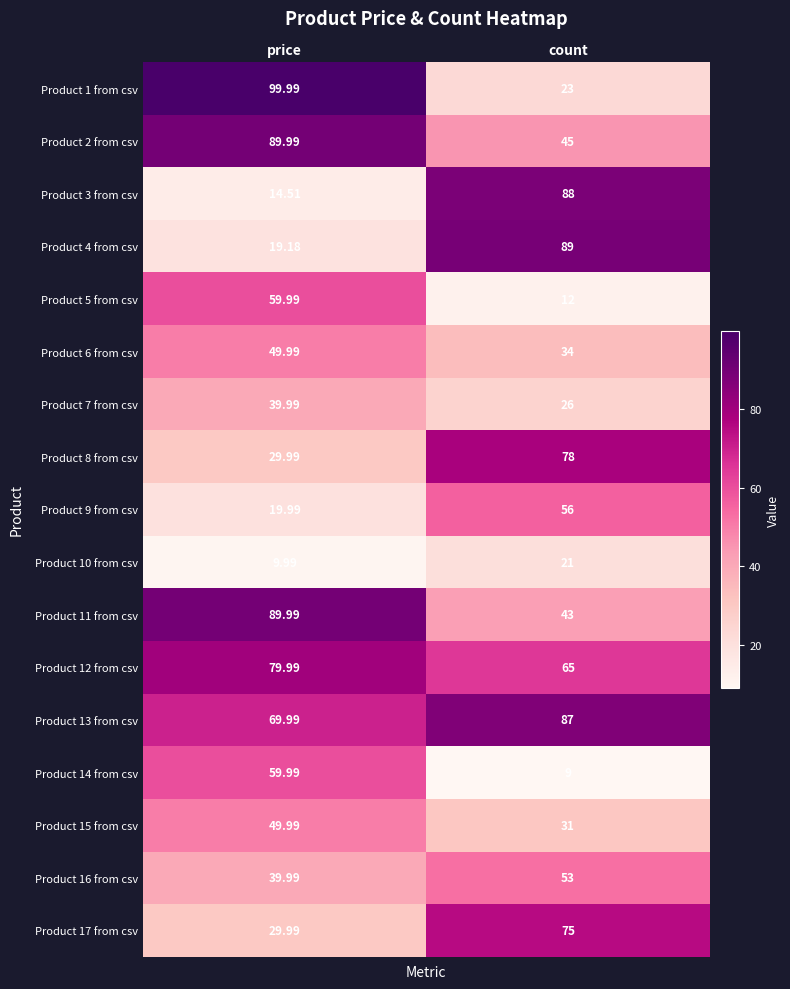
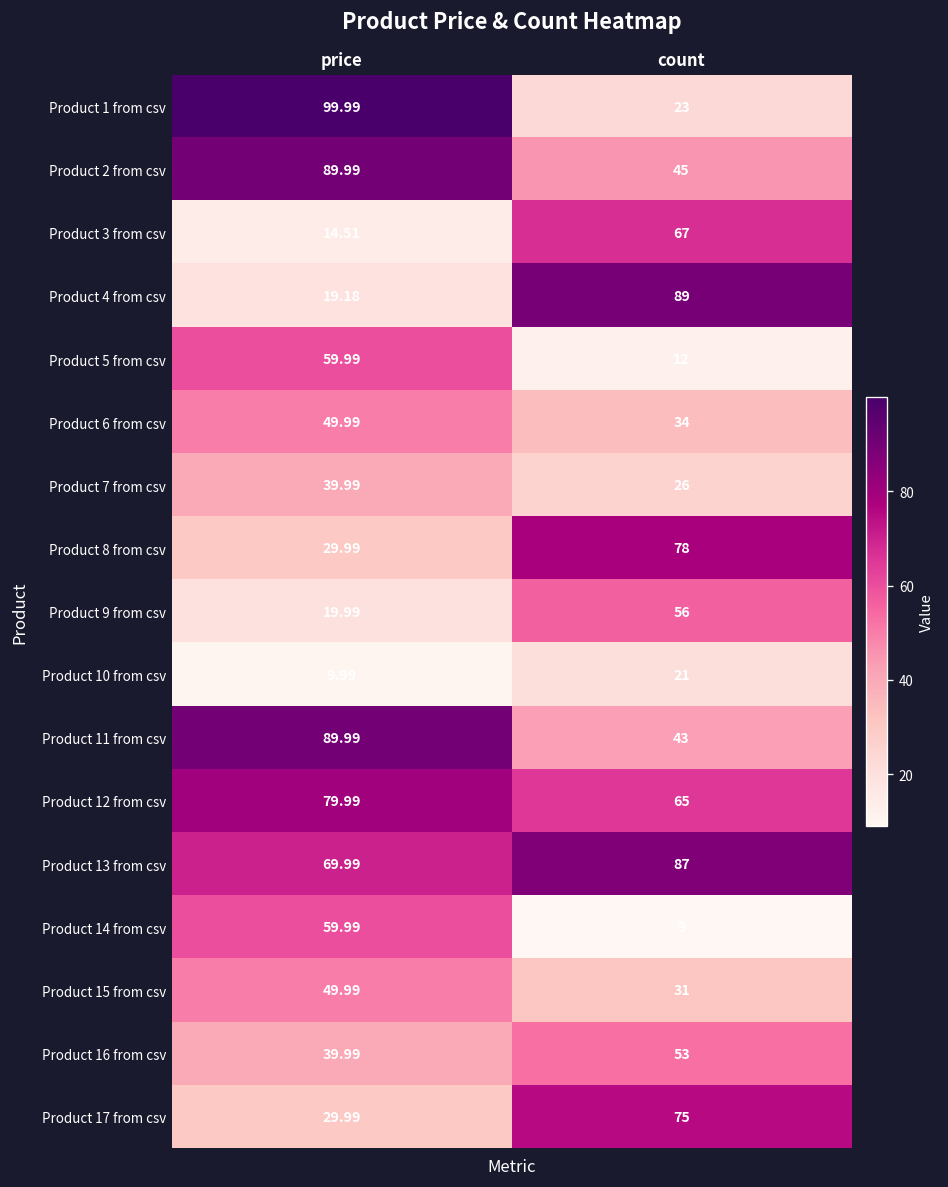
  {
    "Product 1 from csv": {
      "price": 99.99
    },
    "Product 2 from csv": {
      "price": 89.99,
      "count": 45
    },
    "Product 3 from csv": {
-     "count": 88
+     "count": 67
    },
    "Product 4 from csv": {
      "count": 89
    },
    "Product 5 from csv": {
      "price": 59.99
    },
    "Product 6 from csv": {
      "price": 49.99,
      "count": 34
    },
    "Product 7 from csv": {
      "price": 39.99,
      "count": 26
    },
    "Product 8 from csv": {
      "price": 29.99,
      "count": 78
    },
    "Product 9 from csv": {
      "count": 56
    },
    "Product 11 from csv": {
      "price": 89.99,
      "count": 43
    },
    "Product 12 from csv": {
      "price": 79.99,
      "count": 65
    },
    "Product 13 from csv": {
      "price": 69.99,
      "count": 87
    },
    "Product 14 from csv": {
      "price": 59.99
    },
    "Product 15 from csv": {
      "price": 49.99,
      "count": 31
    },
    "Product 16 from csv": {
      "price": 39.99,
      "count": 53
    },
    "Product 17 from csv": {
      "price": 29.99,
      "count": 75
    }
  }
